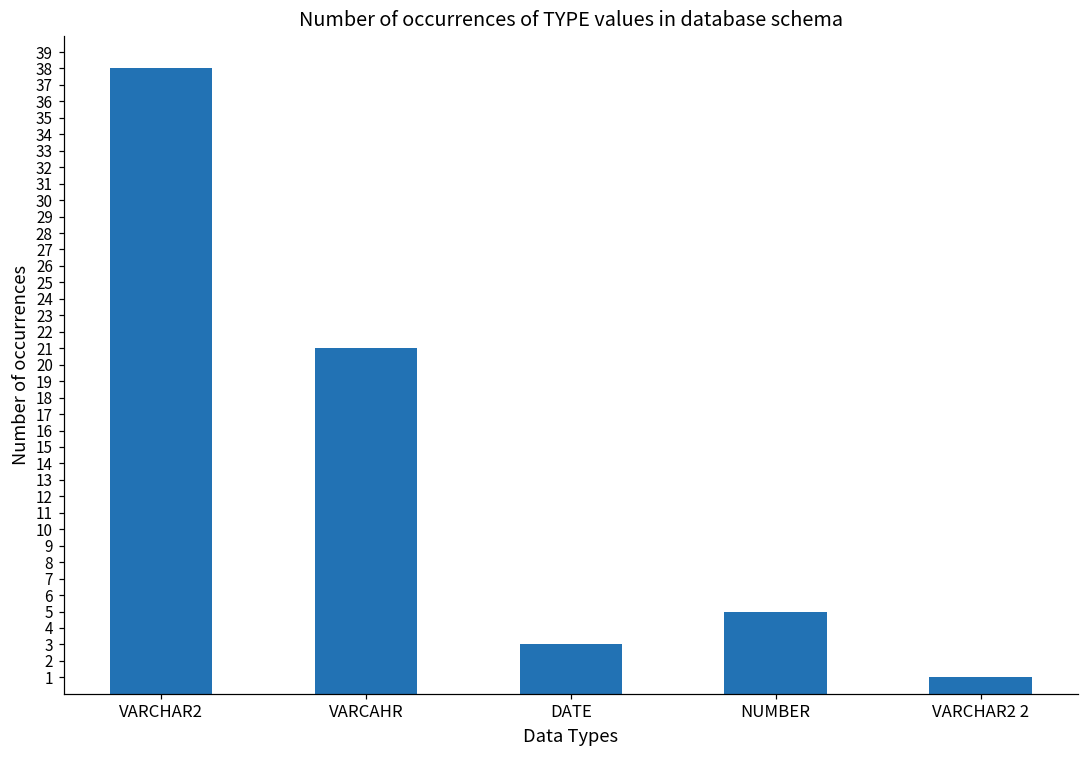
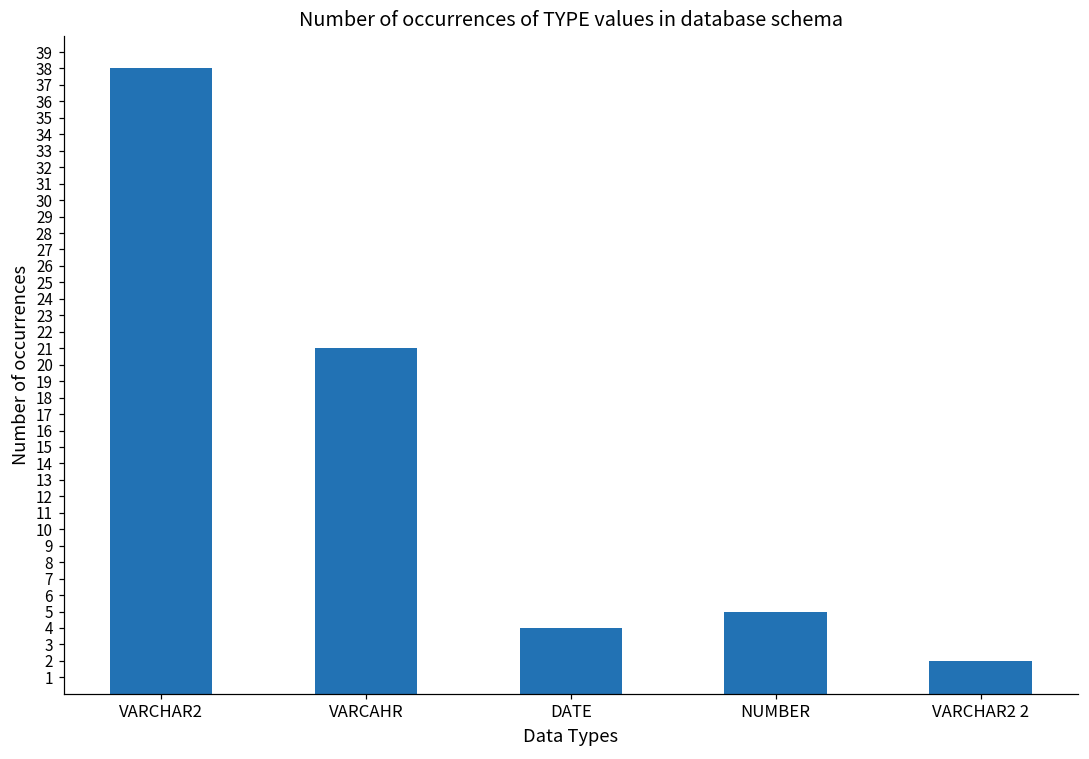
  {
    "VARCHAR2": 38,
    "VARCAHR": 21,
-   "DATE": 3,
+   "DATE": 4,
    "NUMBER": 5,
-   "VARCHAR2 2": 1
+   "VARCHAR2 2": 2
  }
